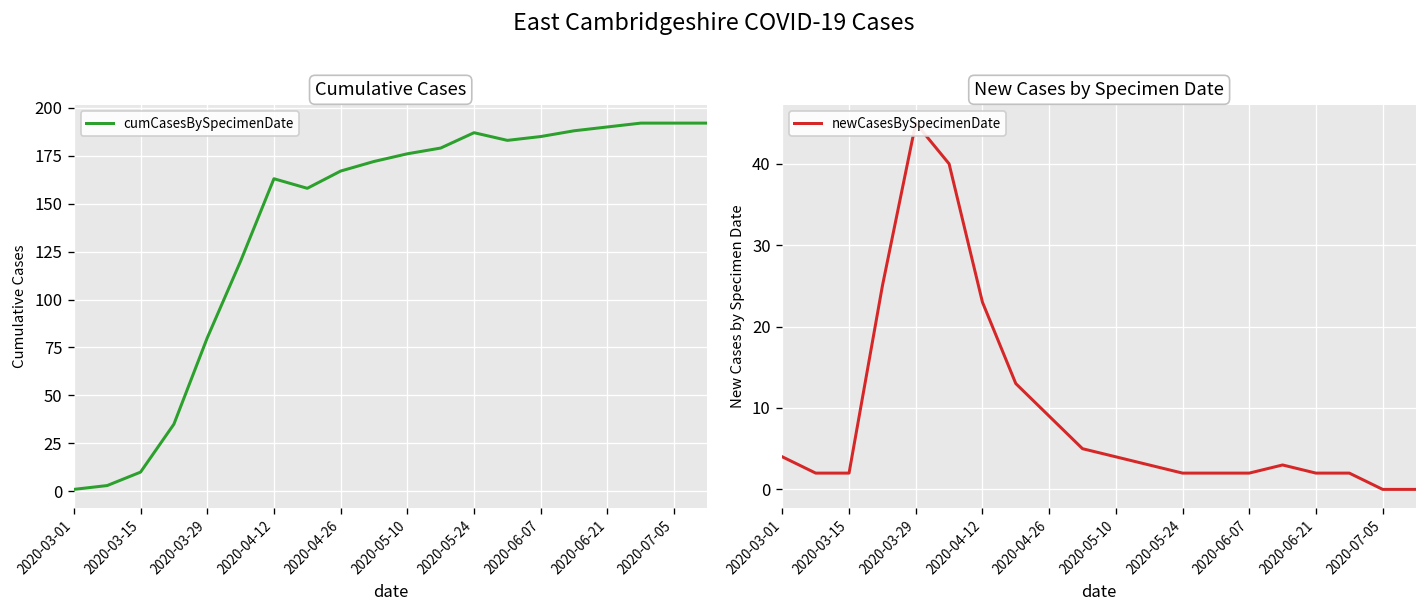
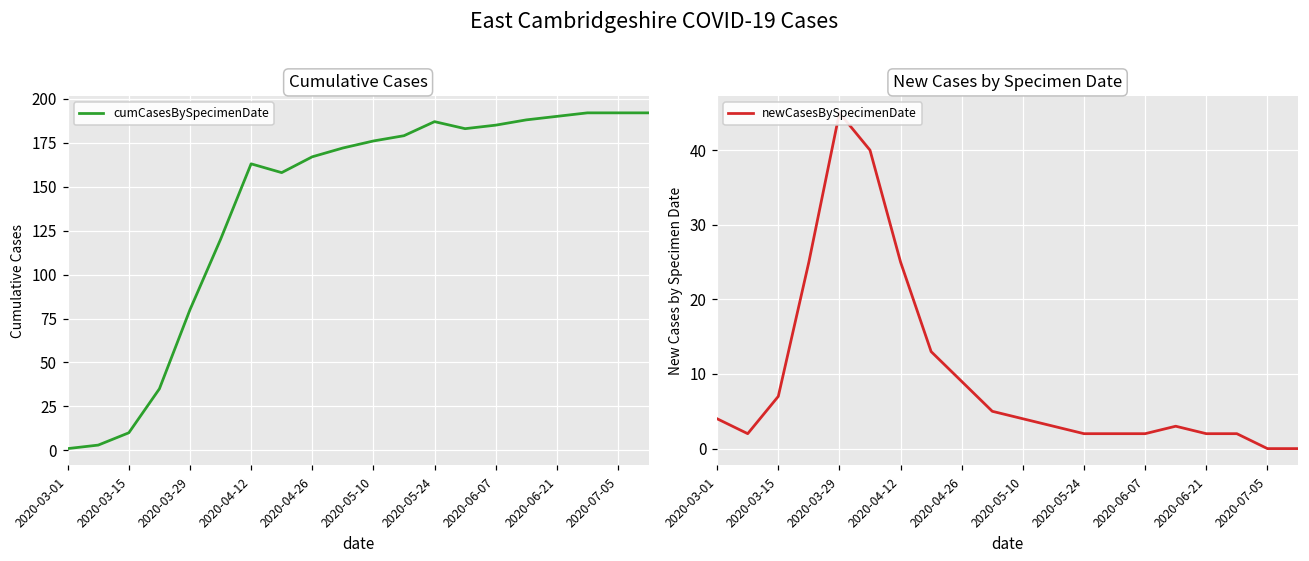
  {
    "Cumulative Cases": {
      "2020-03-01": 1,
      "2020-03-15": 10,
      "2020-03-29": 80,
      "2020-04-12": 163,
      "2020-04-26": 167,
      "2020-05-10": 176,
      "2020-05-24": 187,
      "2020-06-07": 185,
      "2020-06-21": 190,
      "2020-07-05": 192
    },
    "New Cases by Specimen Date": {
      "2020-03-01": 4,
-     "2020-03-15": 2,
-     "2020-04-12": 23,
+     "2020-03-15": 7,
+     "2020-04-12": 25,
      "2020-04-26": 9,
      "2020-05-10": 4,
      "2020-05-24": 2,
      "2020-06-07": 2,
      "2020-06-21": 2,
      "2020-07-05": 0
    }
  }
